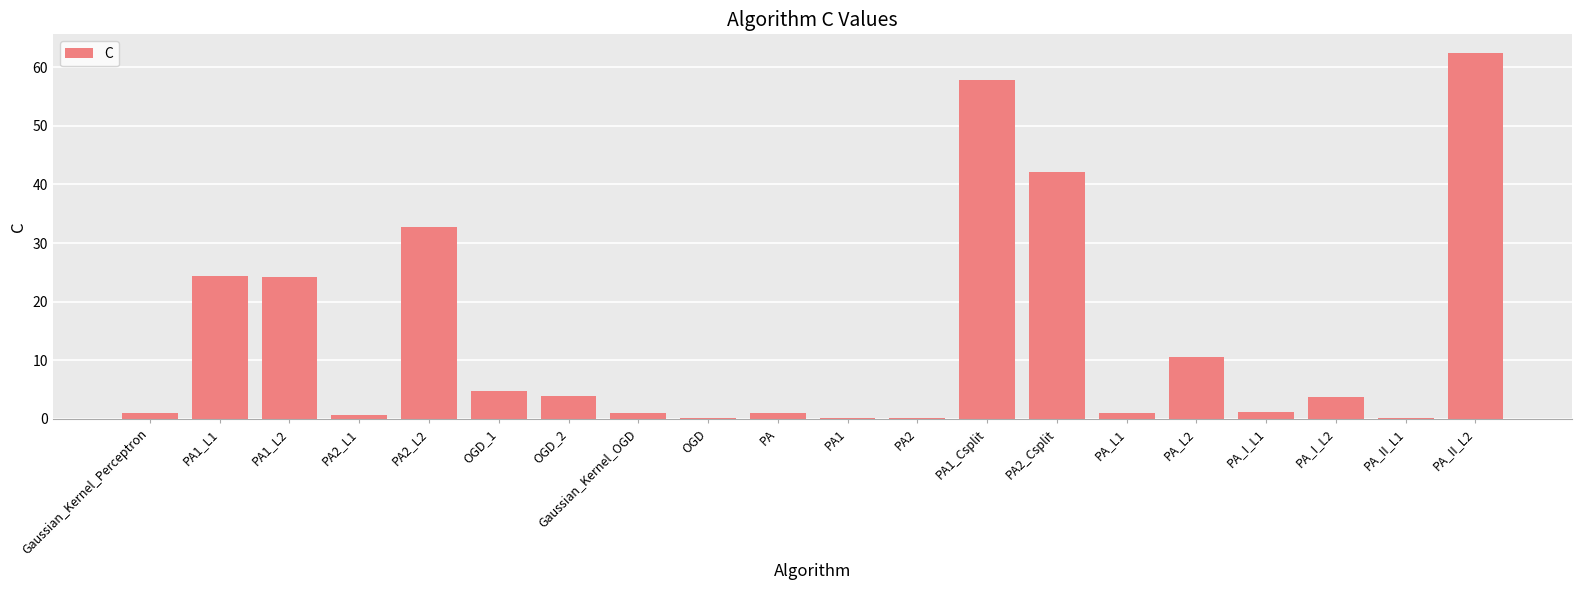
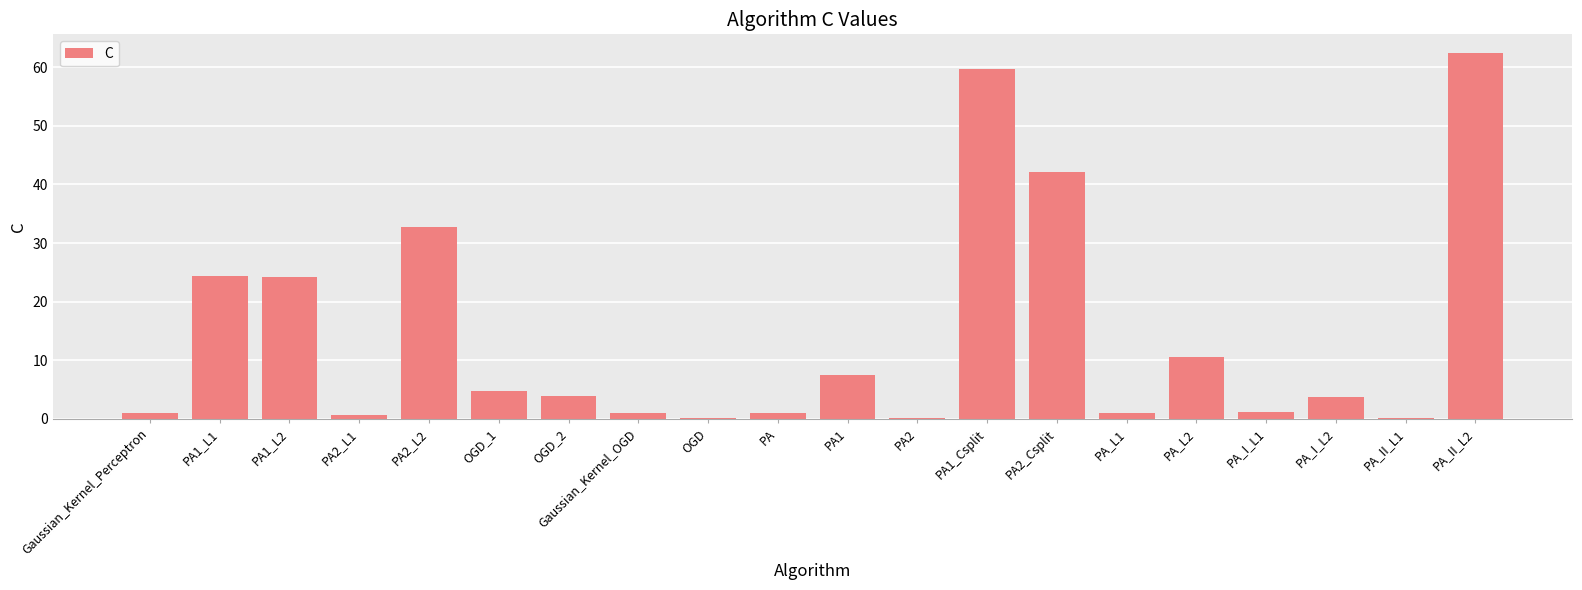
  {
    "Gaussian_Kernel_Perceptron": 1,
    "PA1_L1": 24,
    "PA1_L2": 24,
    "PA2_L1": 1,
    "PA2_L2": 33,
    "OGD_1": 5,
    "OGD_2": 4,
    "Gaussian_Kernel_OGD": 1,
    "PA": 1,
-   "PA1": 0,
-   "PA1_Csplit": 58,
+   "PA1": 7,
+   "PA1_Csplit": 60,
    "PA2_Csplit": 42,
    "PA_L1": 1,
    "PA_L2": 11,
    "PA_I_L1": 1,
    "PA_I_L2": 4,
    "PA_II_L2": 62
  }
